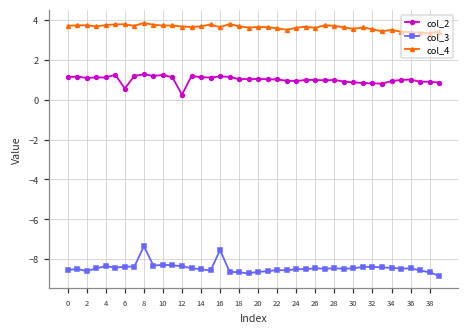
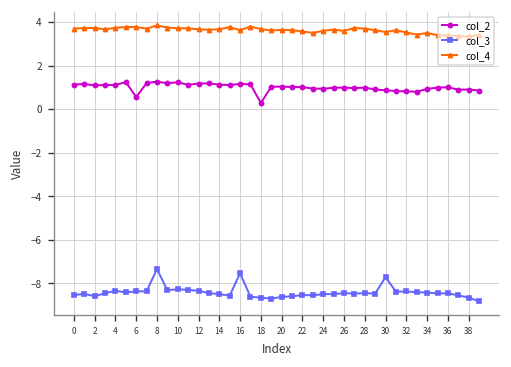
  {
    "col_2": {
      "0": 1.1,
      "2": 1.1,
      "4": 1.1,
      "6": 0.6,
      "8": 1.3,
      "10": 1.2,
-     "12": 0.2,
+     "12": 1.2,
      "14": 1.1,
      "16": 1.2,
-     "18": 1.0,
+     "18": 0.3,
      "20": 1.0,
      "22": 1.0,
      "24": 0.9,
      "26": 1.0,
      "28": 1.0,
      "30": 0.9,
      "32": 0.8,
      "34": 0.9,
      "36": 1.0,
      "38": 0.9
    },
    "col_3": {
      "0": -8.5,
      "2": -8.6,
      "4": -8.3,
      "6": -8.4,
      "8": -7.3,
      "10": -8.3,
      "12": -8.4,
      "14": -8.5,
      "16": -7.5,
      "18": -8.7,
      "20": -8.6,
      "22": -8.5,
      "24": -8.5,
      "26": -8.5,
      "28": -8.5,
-     "30": -8.5,
+     "30": -7.7,
      "32": -8.4,
      "34": -8.4,
      "36": -8.5,
      "38": -8.7
    },
    "col_4": {
      "0": 3.7,
      "2": 3.7,
      "4": 3.7,
      "6": 3.8,
      "8": 3.8,
      "10": 3.7,
      "12": 3.7,
      "14": 3.7,
      "16": 3.6,
      "18": 3.7,
      "20": 3.6,
      "22": 3.6,
      "24": 3.6,
      "26": 3.6,
      "28": 3.7,
      "30": 3.5,
      "32": 3.5,
      "34": 3.5
    }
  }
